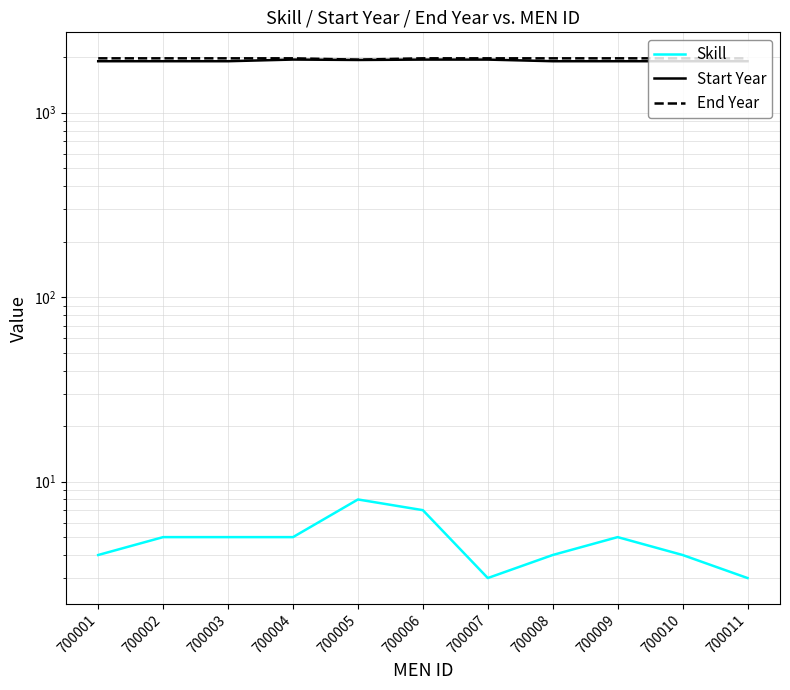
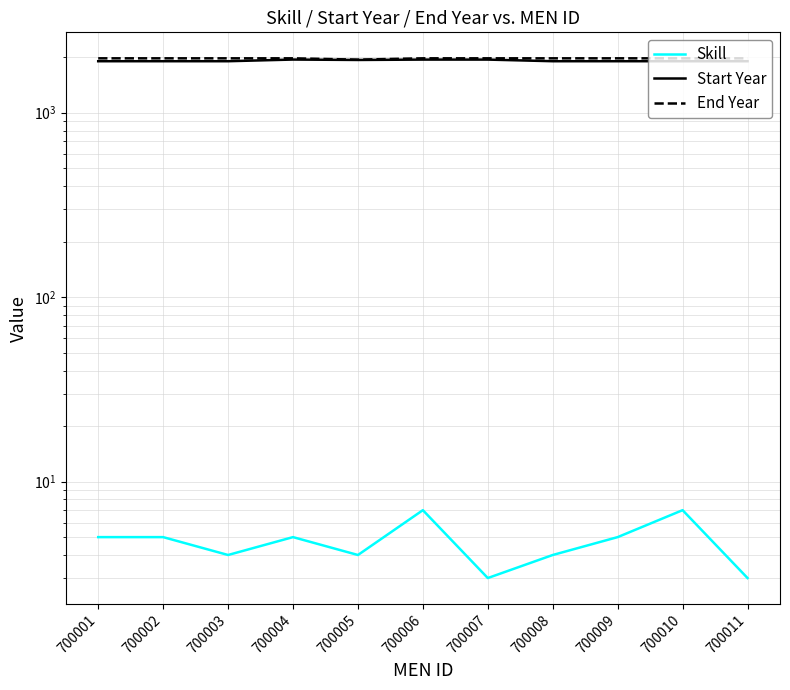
  {
    "Skill": {
-     "700001": 4,
+     "700001": 5,
      "700002": 5,
-     "700003": 5,
+     "700003": 4,
      "700004": 5,
-     "700005": 8,
+     "700005": 4,
      "700006": 7,
      "700007": 3,
      "700008": 4,
      "700009": 5,
-     "700010": 4,
+     "700010": 7,
      "700011": 3
    }
  }
